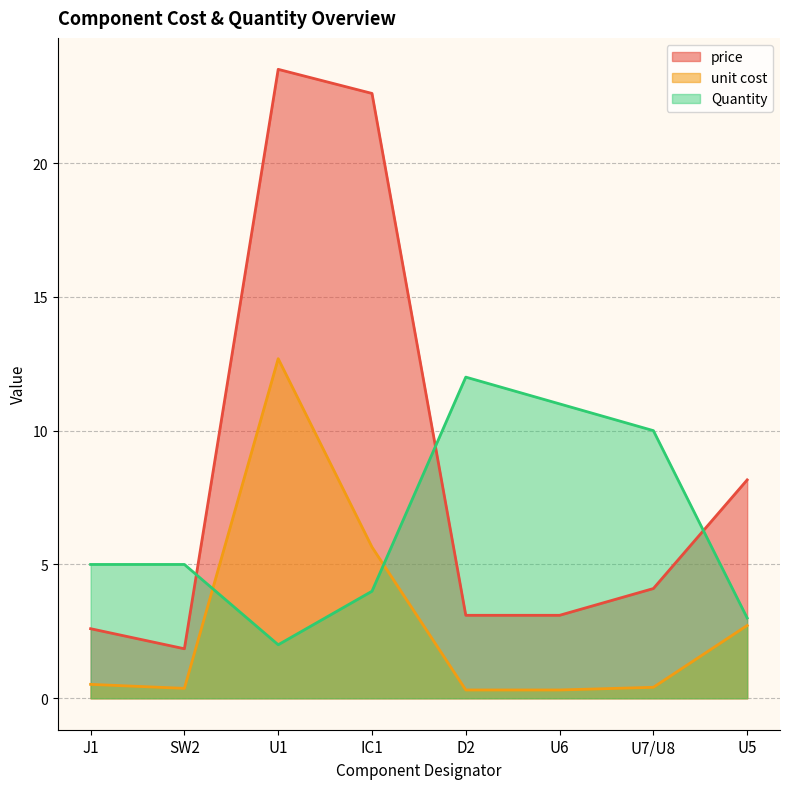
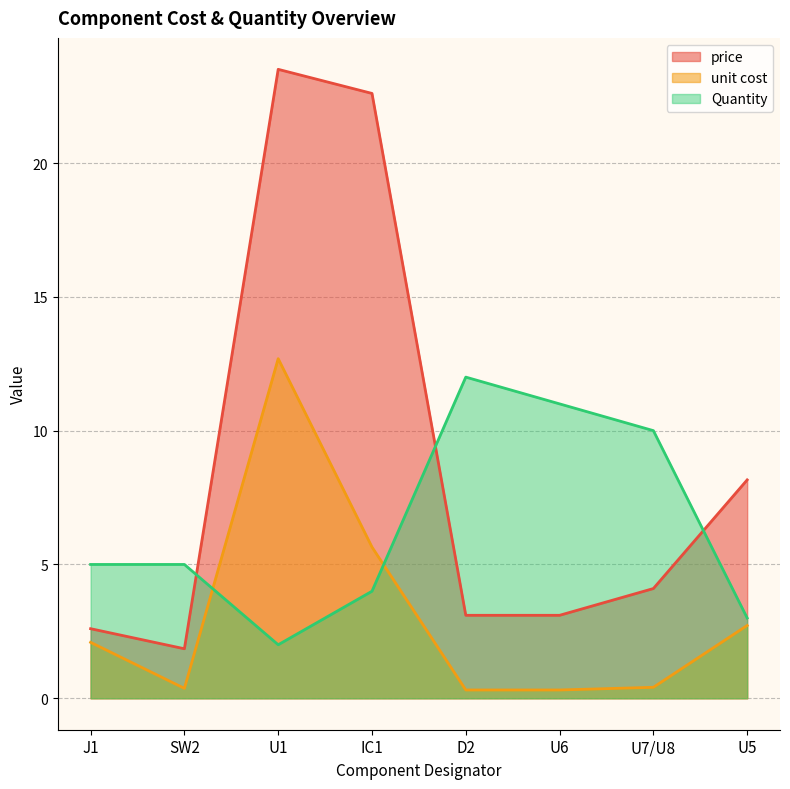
  {
    "price": {
      "J1": 2.6,
      "SW2": 1.9,
      "U1": 23.5,
      "IC1": 22.6,
      "D2": 3.1,
      "U6": 3.1,
      "U7/U8": 4.1,
      "U5": 8.2
    },
    "unit cost": {
-     "J1": 0.5,
+     "J1": 2.1,
      "SW2": 0.4,
      "U1": 12.7,
      "IC1": 5.7,
      "D2": 0.3,
      "U6": 0.3,
      "U7/U8": 0.4,
      "U5": 2.7
    },
    "Quantity": {
      "J1": 5.0,
      "SW2": 5.0,
      "U1": 2.0,
      "IC1": 4.0,
      "D2": 12.0,
      "U6": 11.0,
      "U7/U8": 10.0,
      "U5": 3.0
    }
  }
